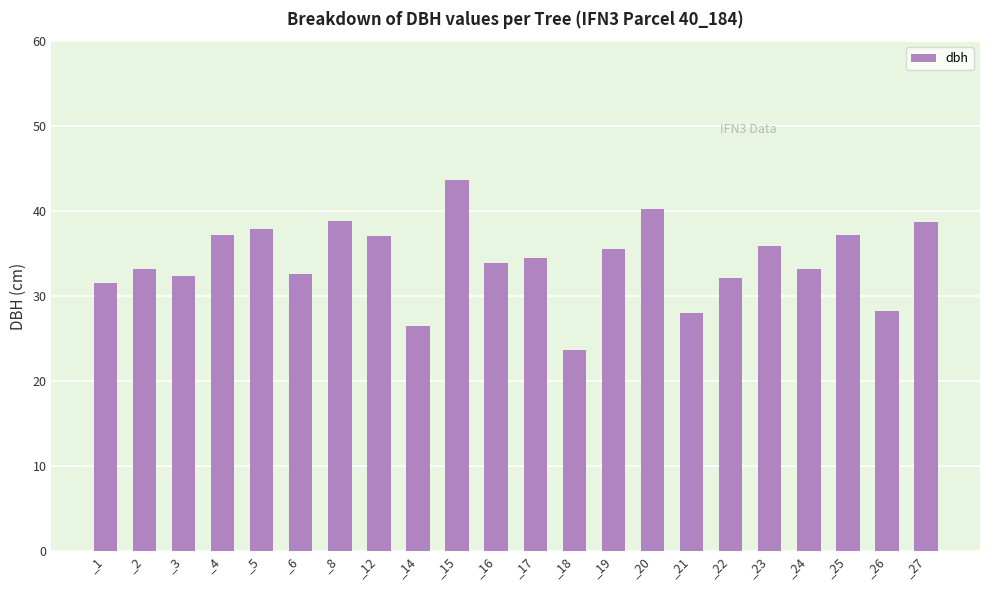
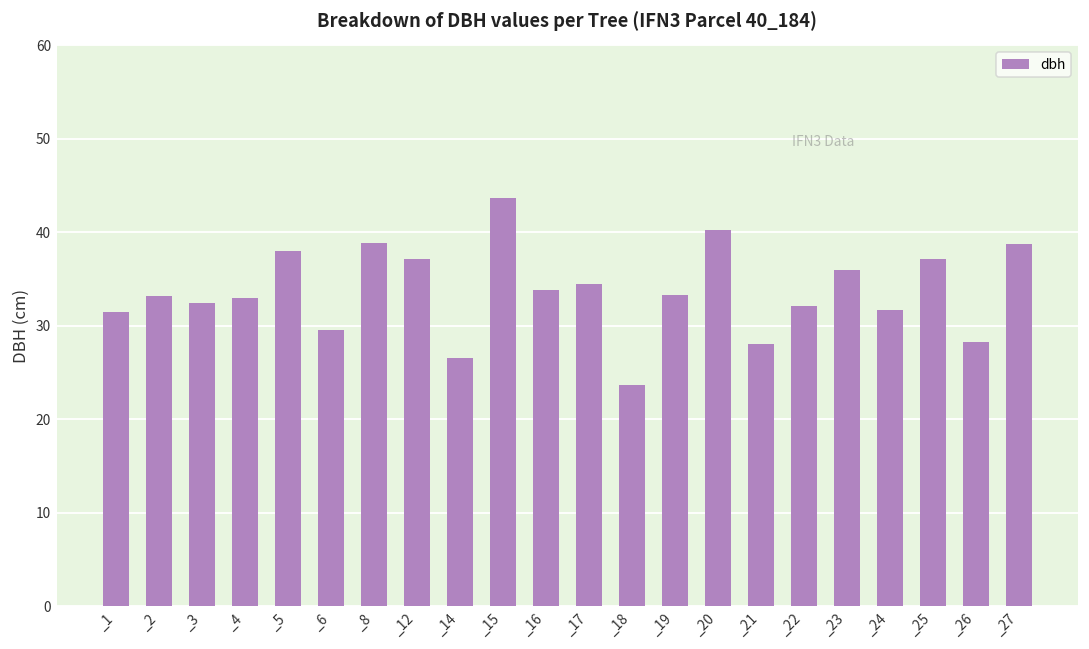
  {
    "_1": 32,
    "_2": 33,
    "_3": 32,
-   "_4": 37,
+   "_4": 33,
    "_5": 38,
-   "_6": 33,
+   "_6": 30,
    "_8": 39,
    "_12": 37,
    "_14": 27,
    "_15": 44,
    "_16": 34,
    "_17": 34,
    "_18": 24,
-   "_19": 36,
+   "_19": 33,
    "_20": 40,
    "_21": 28,
    "_22": 32,
    "_23": 36,
-   "_24": 33,
+   "_24": 32,
    "_25": 37,
    "_26": 28,
    "_27": 39
  }
